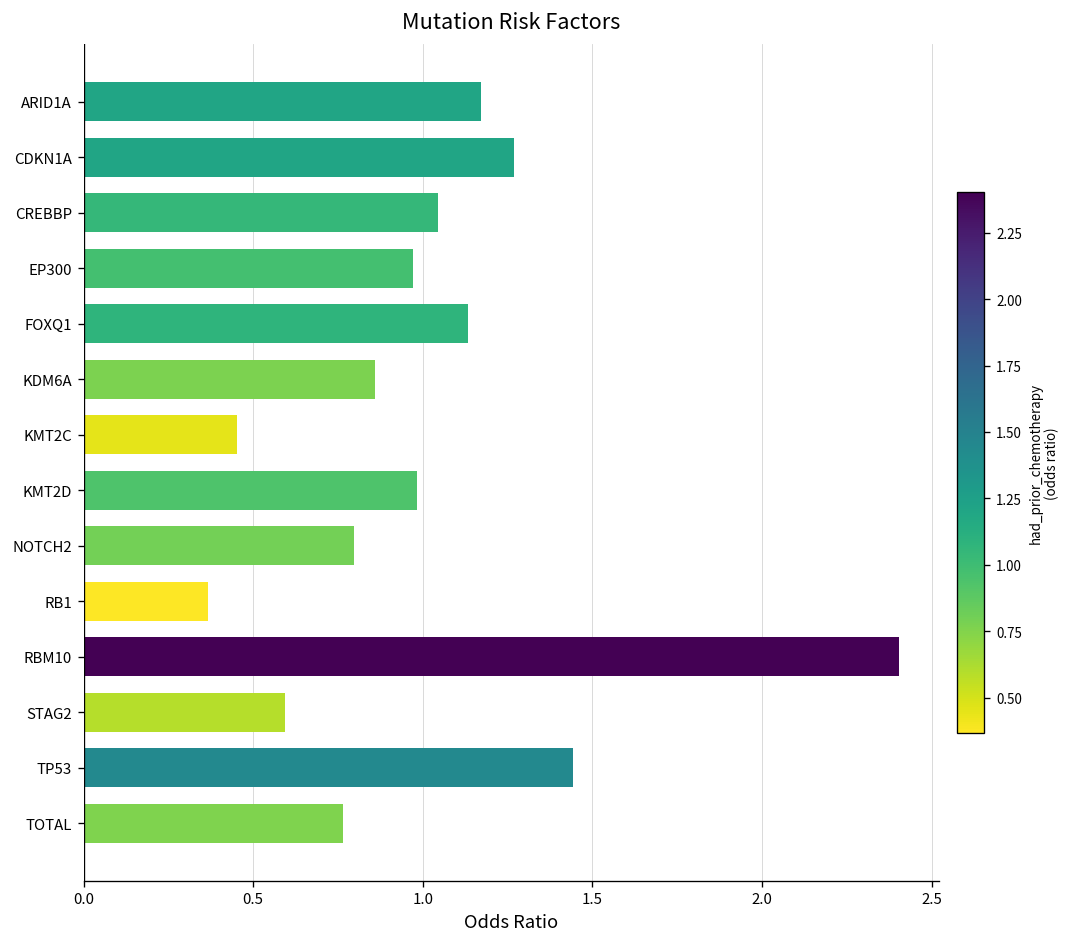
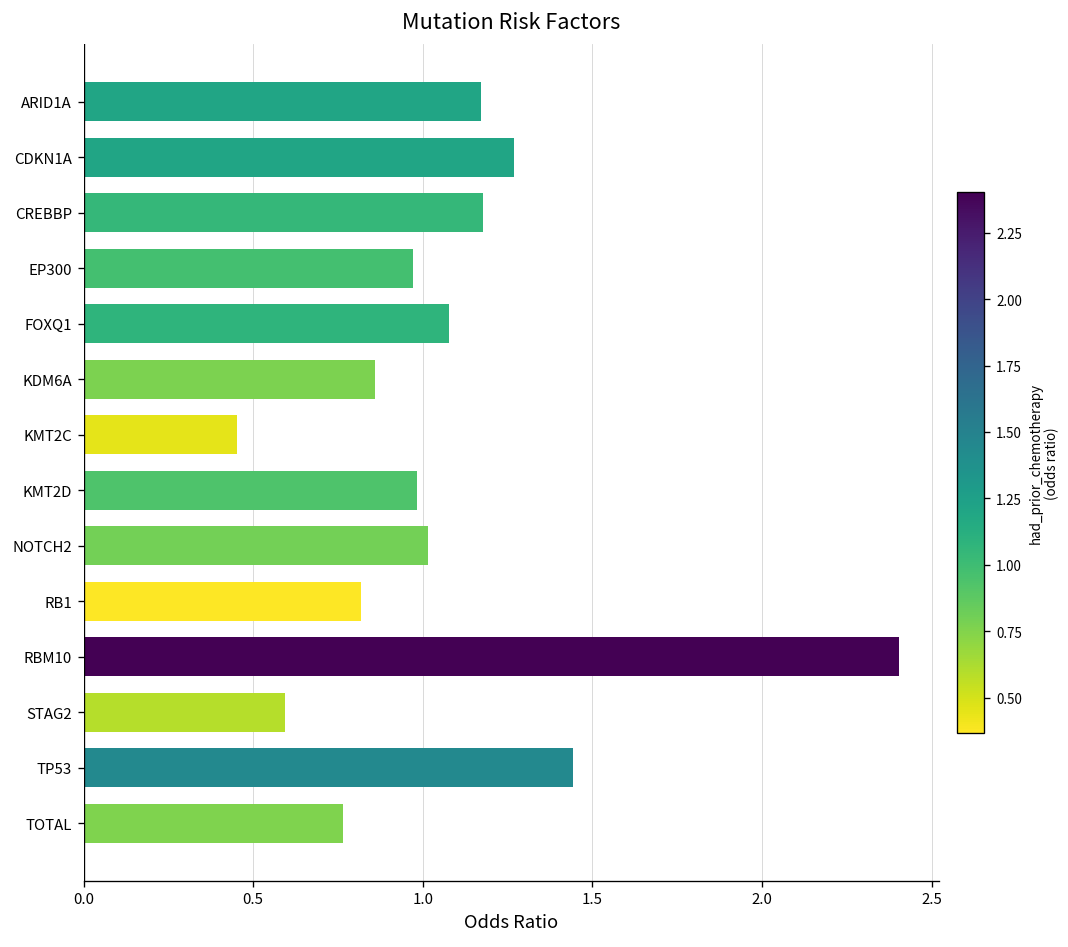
  {
    "ARID1A": 1.17,
    "CDKN1A": 1.27,
-   "CREBBP": 1.05,
+   "CREBBP": 1.18,
    "EP300": 0.97,
-   "FOXQ1": 1.13,
+   "FOXQ1": 1.08,
    "KDM6A": 0.86,
    "KMT2C": 0.45,
    "KMT2D": 0.98,
-   "NOTCH2": 0.80,
-   "RB1": 0.37,
+   "NOTCH2": 1.01,
+   "RB1": 0.82,
    "RBM10": 2.40,
    "STAG2": 0.59,
    "TP53": 1.44,
    "TOTAL": 0.76
  }
